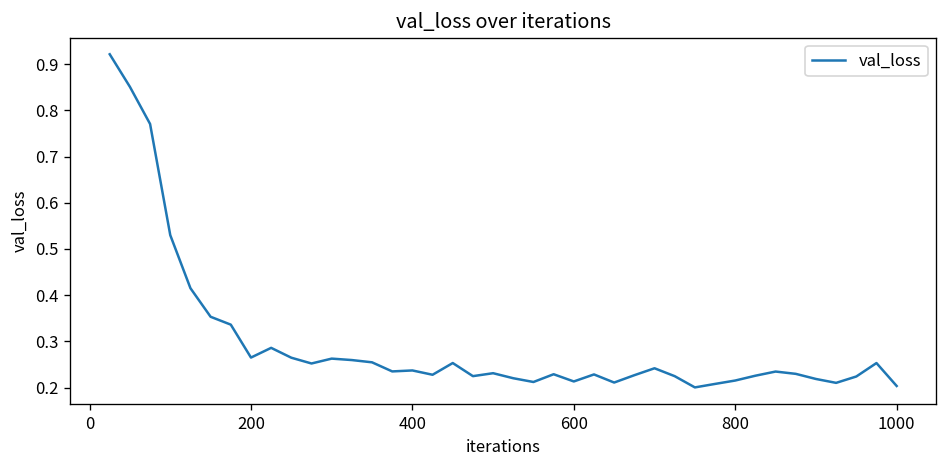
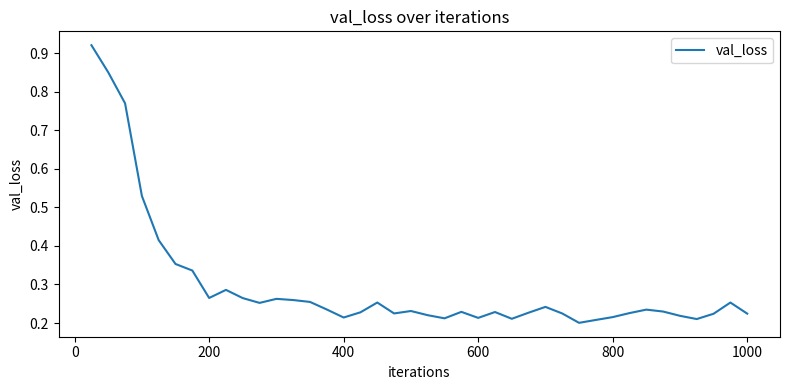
  {
    "200": 0.26,
-   "400": 0.24,
+   "400": 0.21,
    "600": 0.21,
    "800": 0.22,
-   "1000": 0.20
+   "1000": 0.22
  }
